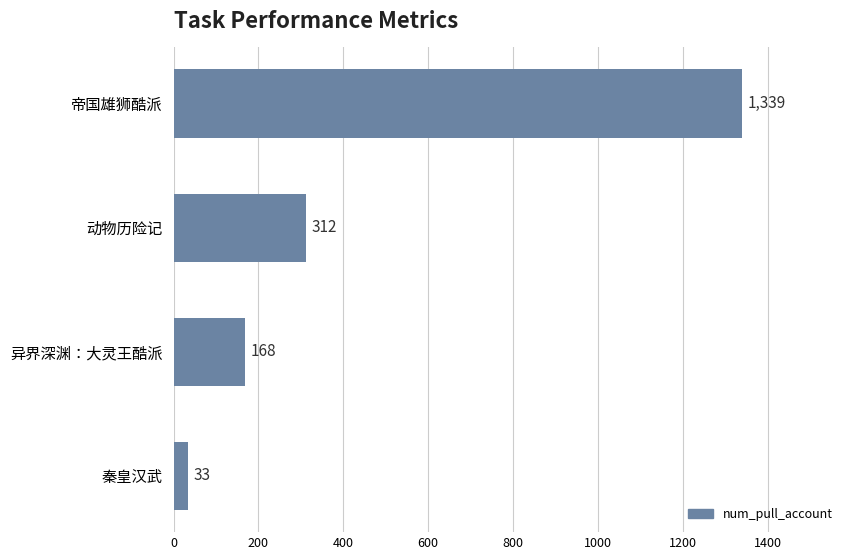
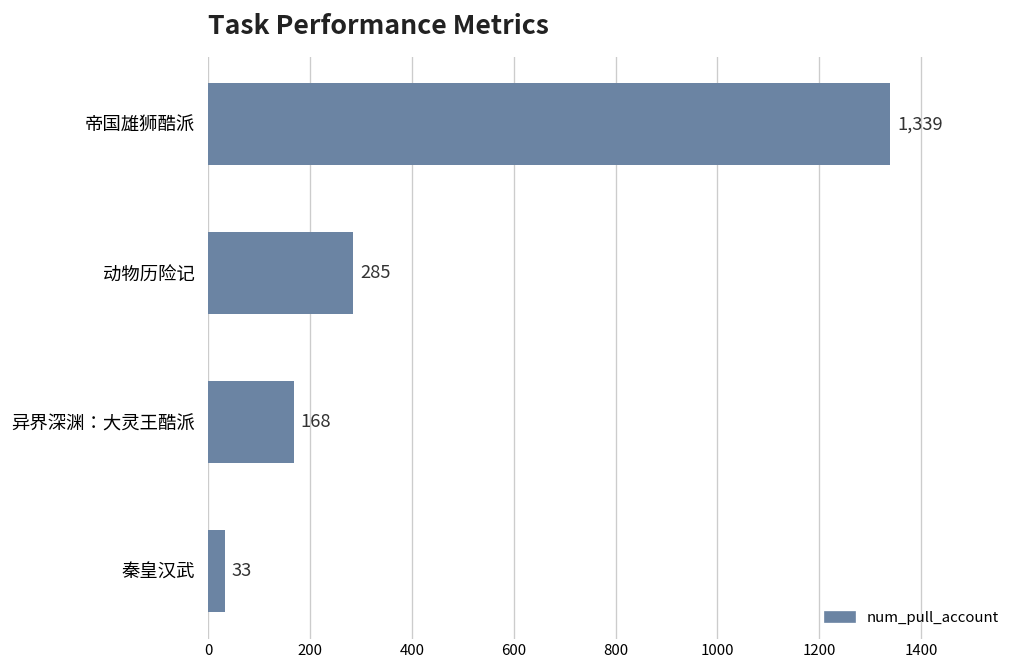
  {
    "帝国雄狮酷派": "1,339",
-   "动物历险记": "312",
+   "动物历险记": "285",
    "异界深渊：大灵王酷派": "168",
    "秦皇汉武": "33"
  }
